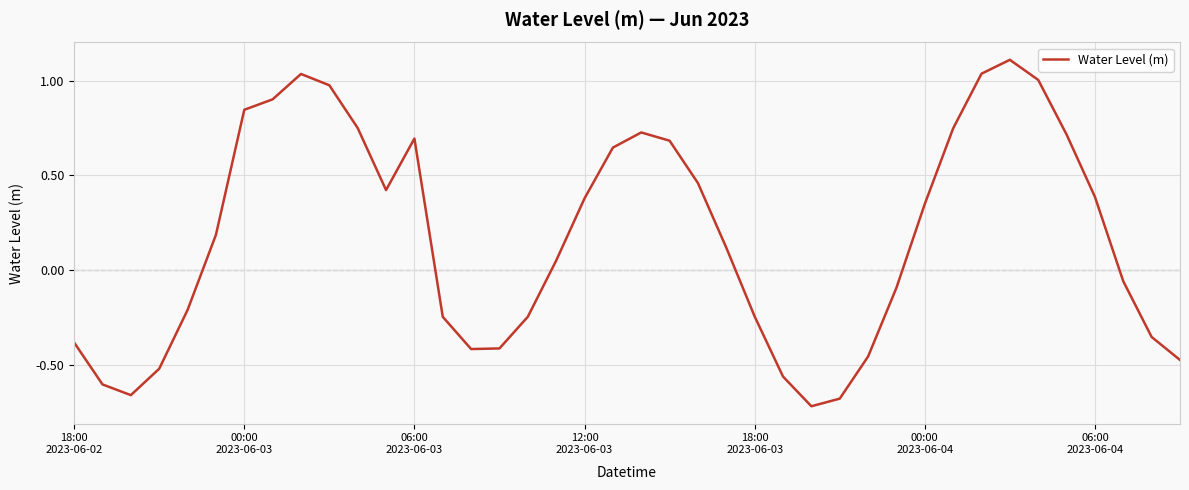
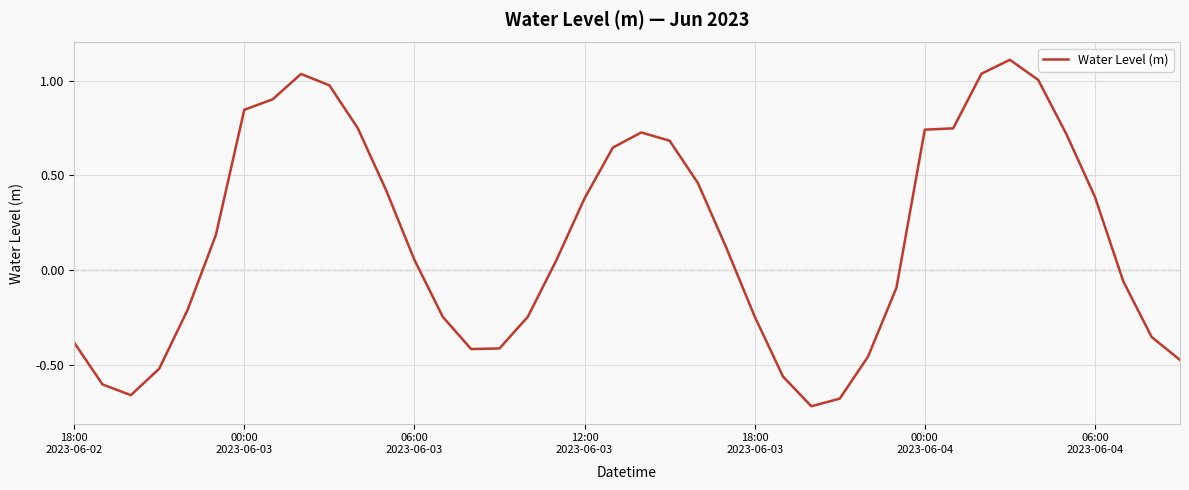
  {
    "18:00 2023-06-02": -0.38,
    "00:00 2023-06-03": 0.85,
-   "06:00 2023-06-03": 0.69,
+   "06:00 2023-06-03": 0.05,
    "12:00 2023-06-03": 0.38,
    "18:00 2023-06-03": -0.25,
-   "00:00 2023-06-04": 0.35,
+   "00:00 2023-06-04": 0.74,
    "06:00 2023-06-04": 0.39
  }
